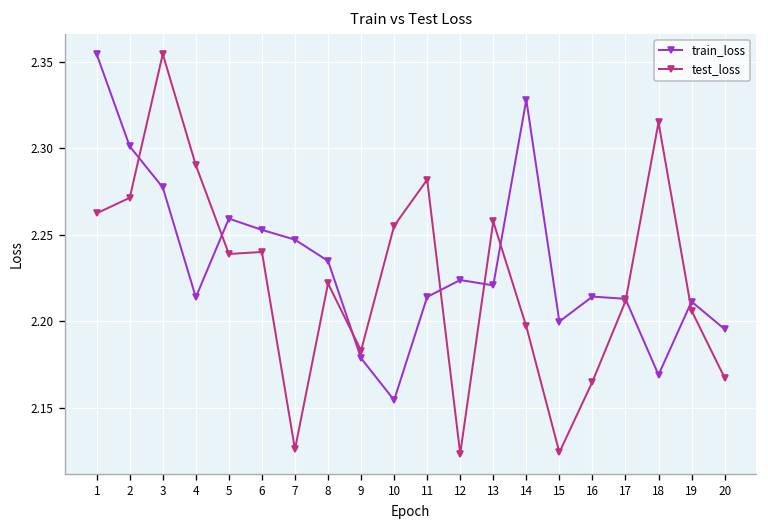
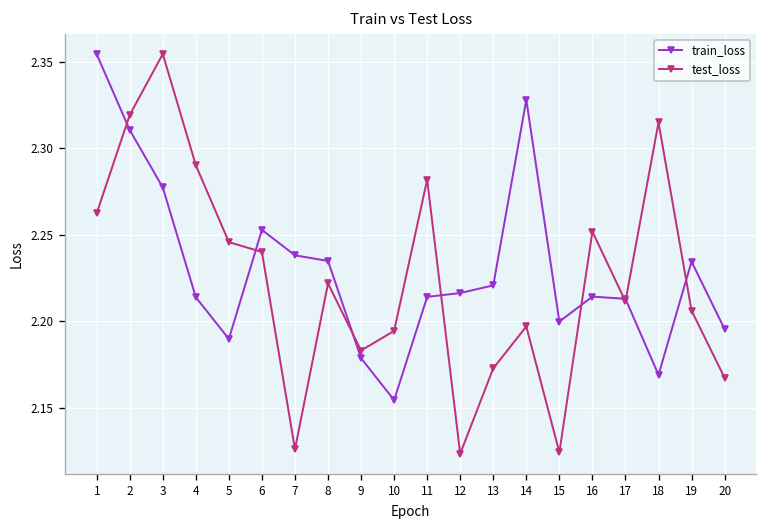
  {
    "train_loss": {
      "1": 2.354,
-     "2": 2.301,
+     "2": 2.310,
      "3": 2.277,
      "4": 2.214,
-     "5": 2.259,
+     "5": 2.190,
      "6": 2.253,
-     "7": 2.247,
+     "7": 2.238,
      "8": 2.235,
      "9": 2.179,
      "10": 2.154,
      "11": 2.214,
-     "12": 2.224,
+     "12": 2.216,
      "13": 2.221,
      "14": 2.328,
      "15": 2.200,
      "16": 2.214,
      "18": 2.169,
-     "19": 2.211,
+     "19": 2.234,
      "20": 2.195
    },
    "test_loss": {
      "1": 2.262,
-     "2": 2.271,
+     "2": 2.319,
      "3": 2.354,
      "4": 2.290,
-     "5": 2.239,
+     "5": 2.246,
      "6": 2.240,
      "7": 2.126,
      "8": 2.222,
      "9": 2.183,
-     "10": 2.255,
+     "10": 2.194,
      "11": 2.282,
      "12": 2.123,
-     "13": 2.258,
+     "13": 2.173,
      "14": 2.197,
      "15": 2.124,
-     "16": 2.165,
+     "16": 2.252,
      "18": 2.315,
      "19": 2.206,
      "20": 2.167
    }
  }
